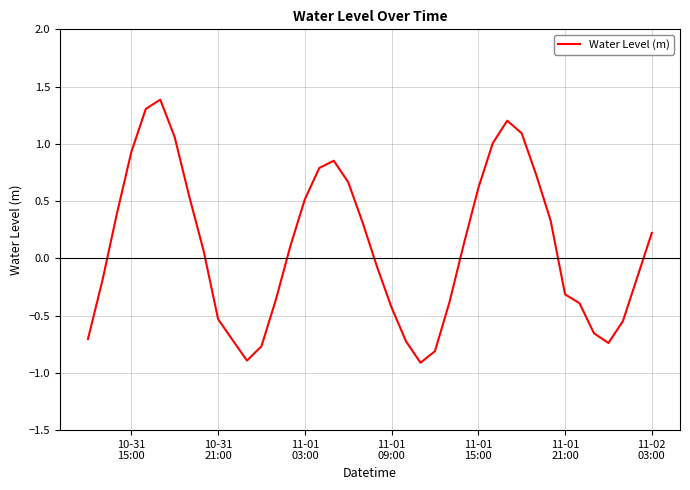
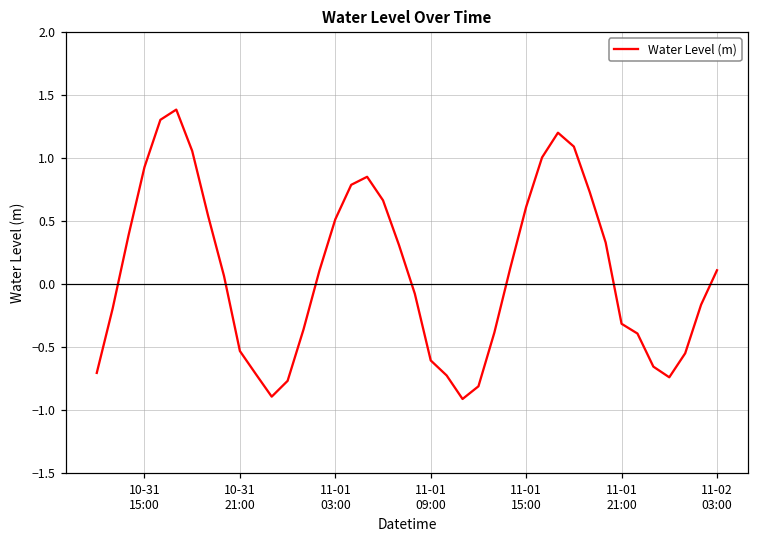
  {
    "10-31 15:00": 0.93,
    "10-31 21:00": -0.53,
    "11-01 03:00": 0.52,
-   "11-01 09:00": -0.43,
+   "11-01 09:00": -0.61,
    "11-01 15:00": 0.61,
    "11-01 21:00": -0.31,
-   "11-02 03:00": 0.22
+   "11-02 03:00": 0.11
  }
